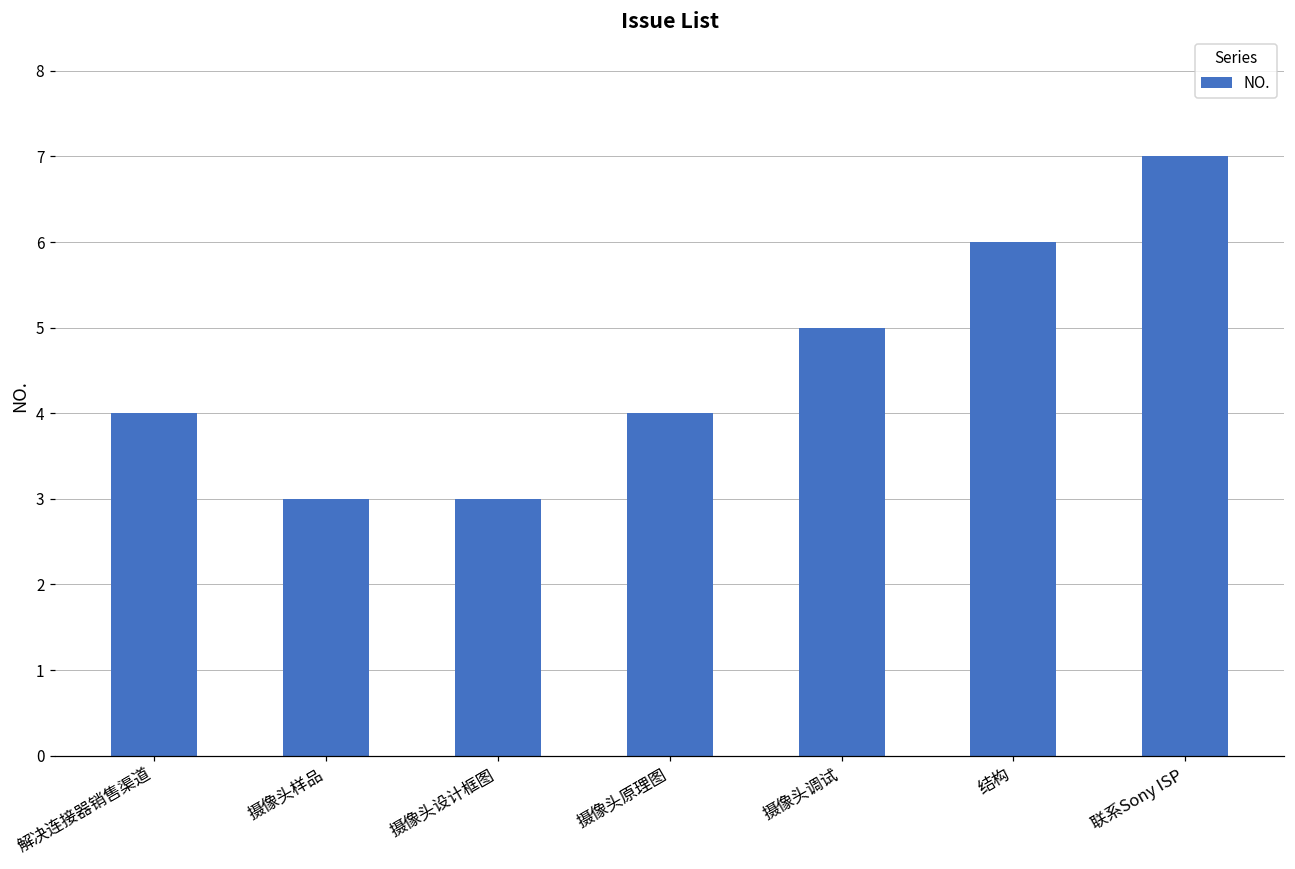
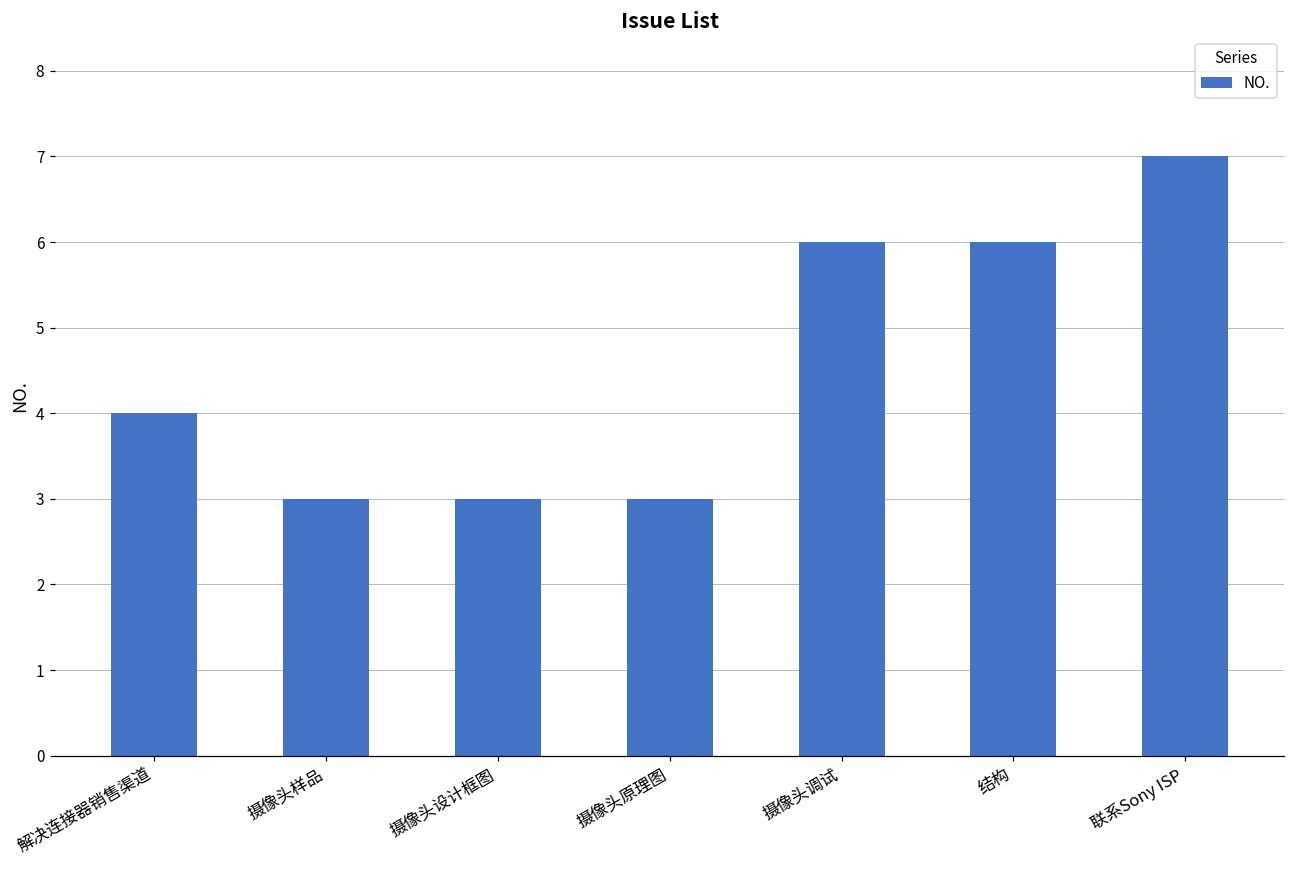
  {
    "解决连接器销售渠道": 4,
    "摄像头样品": 3,
    "摄像头设计框图": 3,
-   "摄像头原理图": 4,
-   "摄像头调试": 5,
+   "摄像头原理图": 3,
+   "摄像头调试": 6,
    "结构": 6,
    "联系Sony ISP": 7
  }
